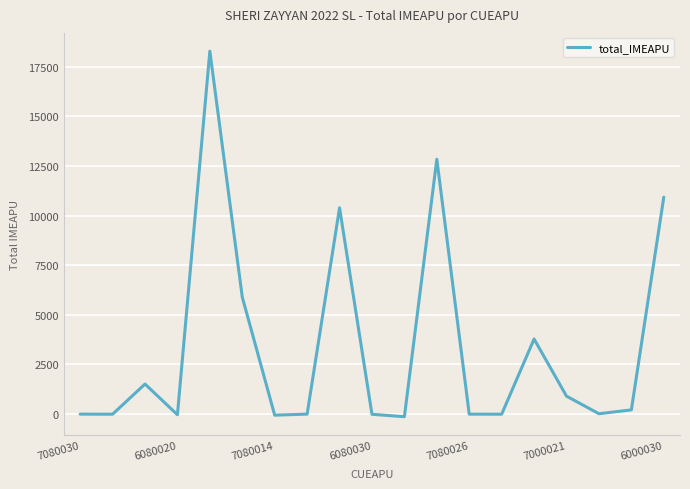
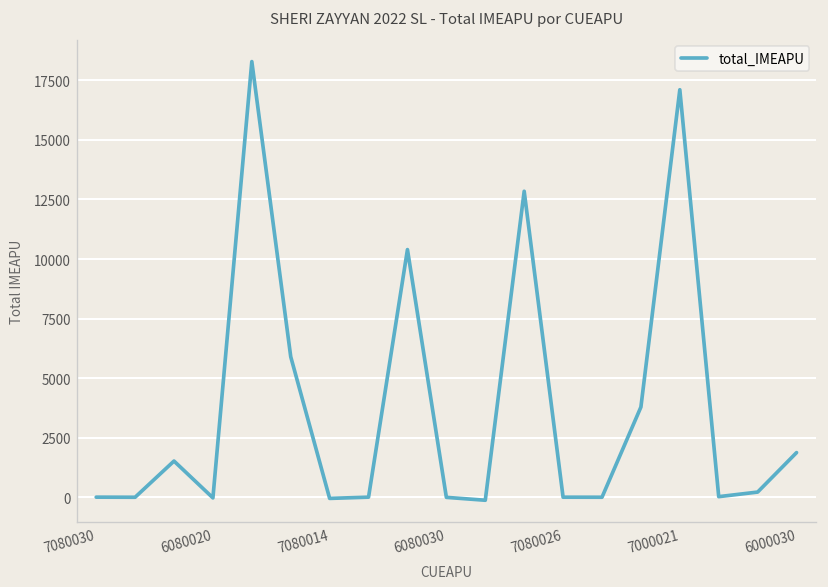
  {
    "7080030": 0,
    "6080020": 0,
    "7080014": -100,
    "6080030": 0,
    "7080026": 0,
-   "7000021": 900,
-   "6000030": 10900
+   "7000021": 17100,
+   "6000030": 1900
  }
